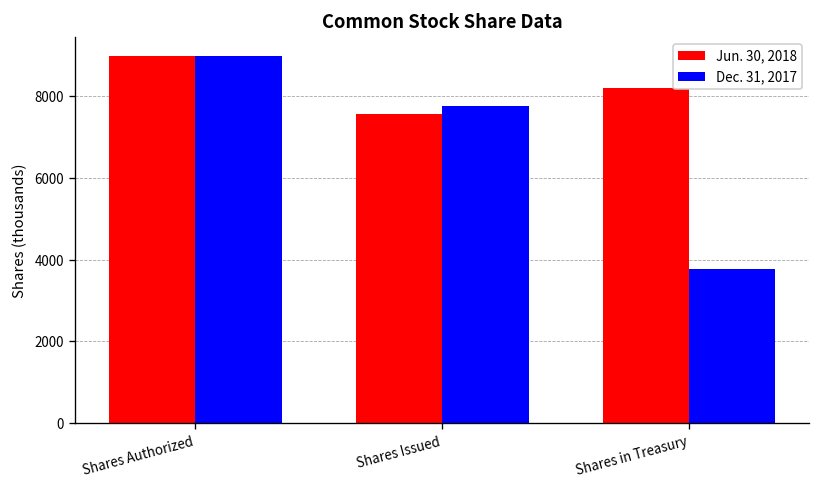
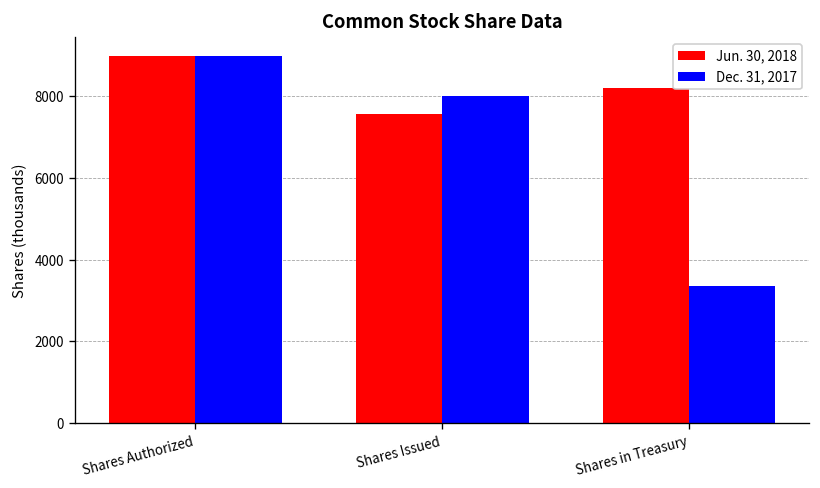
  {
    "Jun. 30, 2018": {
      "Shares Authorized": 9000,
      "Shares Issued": 7600,
      "Shares in Treasury": 8200
    },
    "Dec. 31, 2017": {
      "Shares Authorized": 9000,
-     "Shares Issued": 7800,
-     "Shares in Treasury": 3800
+     "Shares Issued": 8000,
+     "Shares in Treasury": 3400
    }
  }
